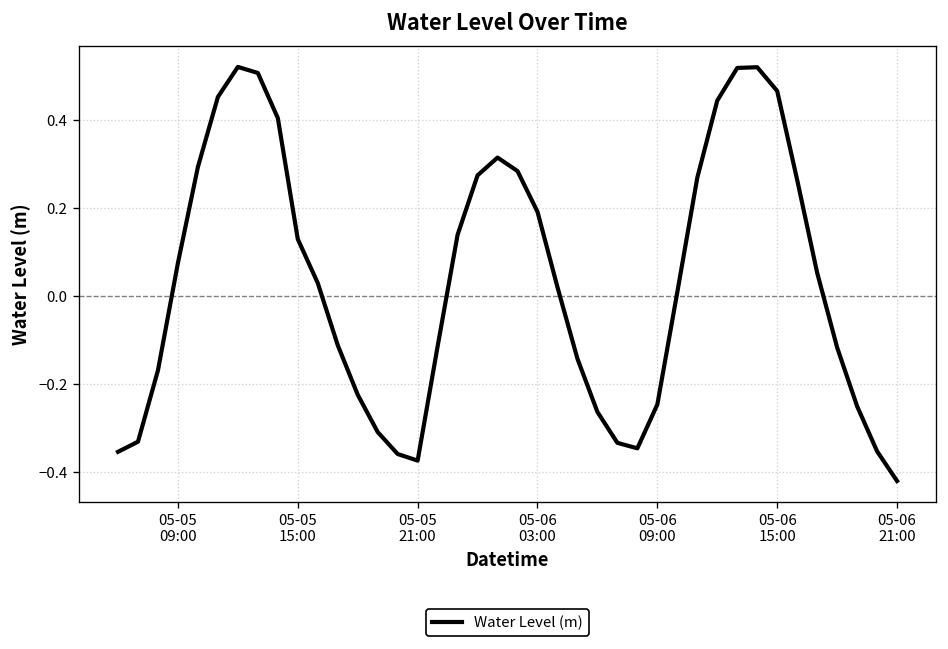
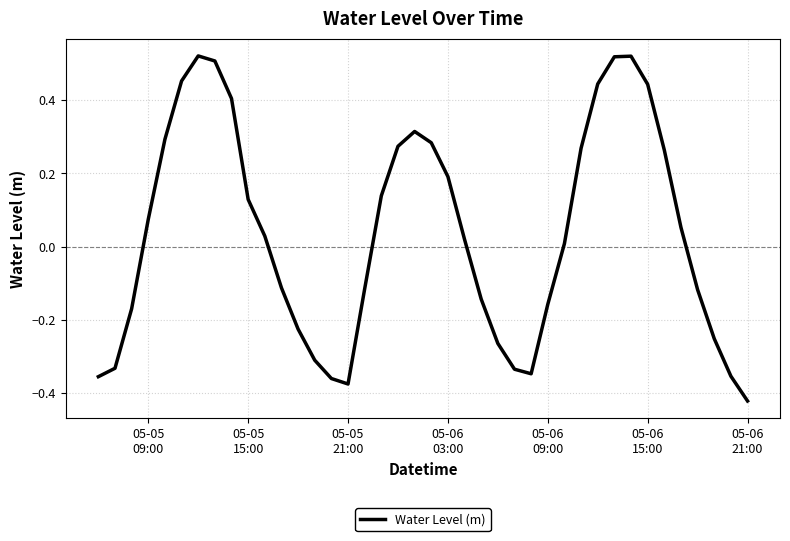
  {
    "05-05 09:00": 0.07,
    "05-05 15:00": 0.13,
    "05-05 21:00": -0.37,
    "05-06 03:00": 0.19,
-   "05-06 09:00": -0.25,
-   "05-06 15:00": 0.47,
+   "05-06 09:00": -0.16,
+   "05-06 15:00": 0.44,
    "05-06 21:00": -0.42
  }
